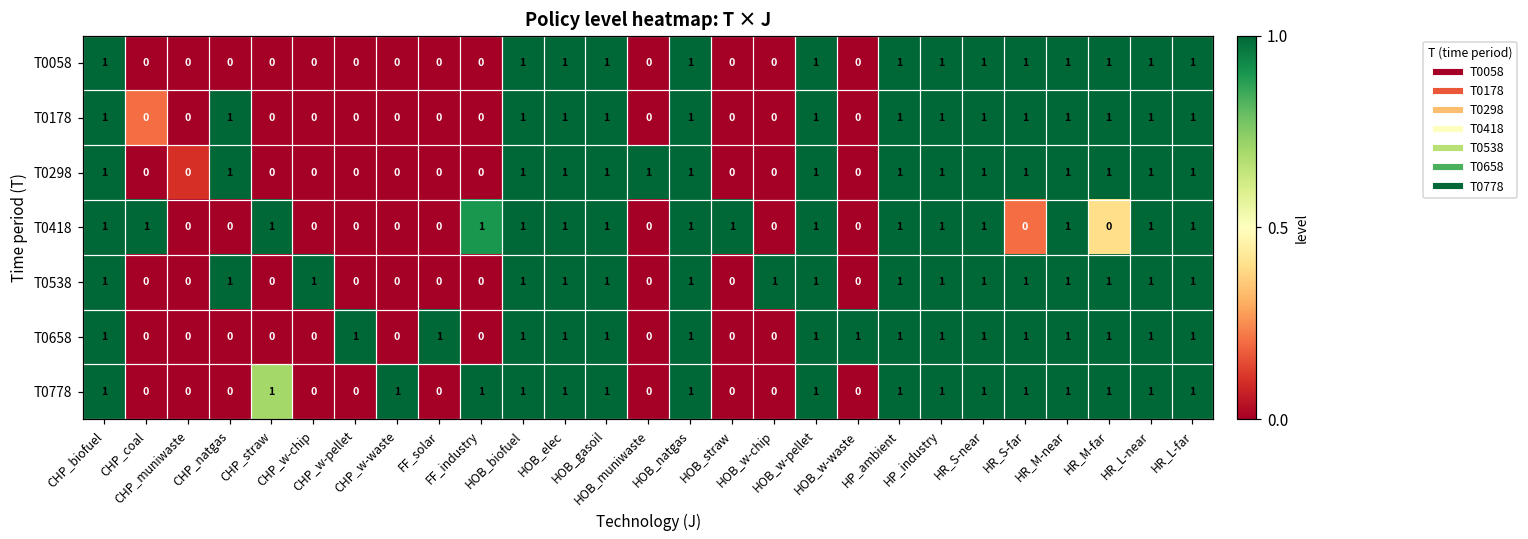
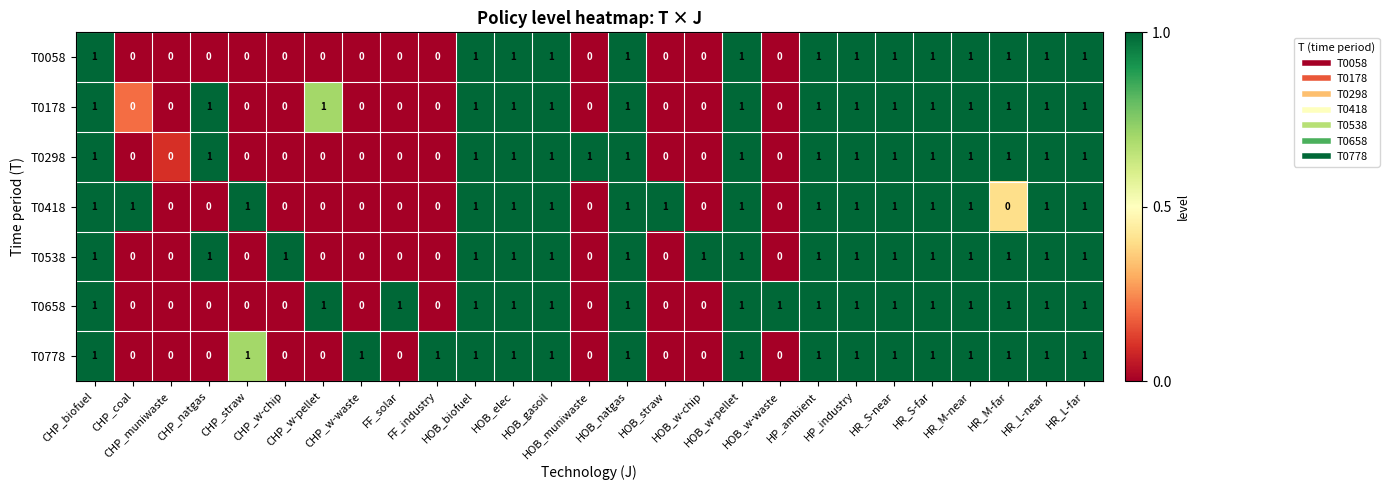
  {
    "T0058": {
      "CHP_biofuel": 1,
      "CHP_coal": 0,
      "CHP_muniwaste": 0,
      "CHP_natgas": 0,
      "CHP_straw": 0,
      "CHP_w-chip": 0,
      "CHP_w-pellet": 0,
      "CHP_w-waste": 0,
      "FF_solar": 0,
      "FF_industry": 0,
      "HOB_biofuel": 1,
      "HOB_elec": 1,
      "HOB_gasoil": 1,
      "HOB_muniwaste": 0,
      "HOB_natgas": 1,
      "HOB_straw": 0,
      "HOB_w-chip": 0,
      "HOB_w-pellet": 1,
      "HOB_w-waste": 0,
      "HP_ambient": 1,
      "HP_industry": 1,
      "HR_S-near": 1,
      "HR_S-far": 1,
      "HR_M-near": 1,
      "HR_M-far": 1,
      "HR_L-near": 1,
      "HR_L-far": 1
    },
    "T0178": {
      "CHP_biofuel": 1,
      "CHP_coal": 0,
      "CHP_muniwaste": 0,
      "CHP_natgas": 1,
      "CHP_straw": 0,
      "CHP_w-chip": 0,
-     "CHP_w-pellet": 0,
+     "CHP_w-pellet": 1,
      "CHP_w-waste": 0,
      "FF_solar": 0,
      "FF_industry": 0,
      "HOB_biofuel": 1,
      "HOB_elec": 1,
      "HOB_gasoil": 1,
      "HOB_muniwaste": 0,
      "HOB_natgas": 1,
      "HOB_straw": 0,
      "HOB_w-chip": 0,
      "HOB_w-pellet": 1,
      "HOB_w-waste": 0,
      "HP_ambient": 1,
      "HP_industry": 1,
      "HR_S-near": 1,
      "HR_S-far": 1,
      "HR_M-near": 1,
      "HR_M-far": 1,
      "HR_L-near": 1,
      "HR_L-far": 1
    },
    "T0298": {
      "CHP_biofuel": 1,
      "CHP_coal": 0,
      "CHP_muniwaste": 0,
      "CHP_natgas": 1,
      "CHP_straw": 0,
      "CHP_w-chip": 0,
      "CHP_w-pellet": 0,
      "CHP_w-waste": 0,
      "FF_solar": 0,
      "FF_industry": 0,
      "HOB_biofuel": 1,
      "HOB_elec": 1,
      "HOB_gasoil": 1,
      "HOB_muniwaste": 1,
      "HOB_natgas": 1,
      "HOB_straw": 0,
      "HOB_w-chip": 0,
      "HOB_w-pellet": 1,
      "HOB_w-waste": 0,
      "HP_ambient": 1,
      "HP_industry": 1,
      "HR_S-near": 1,
      "HR_S-far": 1,
      "HR_M-near": 1,
      "HR_M-far": 1,
      "HR_L-near": 1,
      "HR_L-far": 1
    },
    "T0418": {
      "CHP_biofuel": 1,
      "CHP_coal": 1,
      "CHP_muniwaste": 0,
      "CHP_natgas": 0,
      "CHP_straw": 1,
      "CHP_w-chip": 0,
      "CHP_w-pellet": 0,
      "CHP_w-waste": 0,
      "FF_solar": 0,
-     "FF_industry": 1,
+     "FF_industry": 0,
      "HOB_biofuel": 1,
      "HOB_elec": 1,
      "HOB_gasoil": 1,
      "HOB_muniwaste": 0,
      "HOB_natgas": 1,
      "HOB_straw": 1,
      "HOB_w-chip": 0,
      "HOB_w-pellet": 1,
      "HOB_w-waste": 0,
      "HP_ambient": 1,
      "HP_industry": 1,
      "HR_S-near": 1,
-     "HR_S-far": 0,
+     "HR_S-far": 1,
      "HR_M-near": 1,
      "HR_M-far": 0,
      "HR_L-near": 1,
      "HR_L-far": 1
    },
    "T0538": {
      "CHP_biofuel": 1,
      "CHP_coal": 0,
      "CHP_muniwaste": 0,
      "CHP_natgas": 1,
      "CHP_straw": 0,
      "CHP_w-chip": 1,
      "CHP_w-pellet": 0,
      "CHP_w-waste": 0,
      "FF_solar": 0,
      "FF_industry": 0,
      "HOB_biofuel": 1,
      "HOB_elec": 1,
      "HOB_gasoil": 1,
      "HOB_muniwaste": 0,
      "HOB_natgas": 1,
      "HOB_straw": 0,
      "HOB_w-chip": 1,
      "HOB_w-pellet": 1,
      "HOB_w-waste": 0,
      "HP_ambient": 1,
      "HP_industry": 1,
      "HR_S-near": 1,
      "HR_S-far": 1,
      "HR_M-near": 1,
      "HR_M-far": 1,
      "HR_L-near": 1,
      "HR_L-far": 1
    },
    "T0658": {
      "CHP_biofuel": 1,
      "CHP_coal": 0,
      "CHP_muniwaste": 0,
      "CHP_natgas": 0,
      "CHP_straw": 0,
      "CHP_w-chip": 0,
      "CHP_w-pellet": 1,
      "CHP_w-waste": 0,
      "FF_solar": 1,
      "FF_industry": 0,
      "HOB_biofuel": 1,
      "HOB_elec": 1,
      "HOB_gasoil": 1,
      "HOB_muniwaste": 0,
      "HOB_natgas": 1,
      "HOB_straw": 0,
      "HOB_w-chip": 0,
      "HOB_w-pellet": 1,
      "HOB_w-waste": 1,
      "HP_ambient": 1,
      "HP_industry": 1,
      "HR_S-near": 1,
      "HR_S-far": 1,
      "HR_M-near": 1,
      "HR_M-far": 1,
      "HR_L-near": 1,
      "HR_L-far": 1
    },
    "T0778": {
      "CHP_biofuel": 1,
      "CHP_coal": 0,
      "CHP_muniwaste": 0,
      "CHP_natgas": 0,
      "CHP_straw": 1,
      "CHP_w-chip": 0,
      "CHP_w-pellet": 0,
      "CHP_w-waste": 1,
      "FF_solar": 0,
      "FF_industry": 1,
      "HOB_biofuel": 1,
      "HOB_elec": 1,
      "HOB_gasoil": 1,
      "HOB_muniwaste": 0,
      "HOB_natgas": 1,
      "HOB_straw": 0,
      "HOB_w-chip": 0,
      "HOB_w-pellet": 1,
      "HOB_w-waste": 0,
      "HP_ambient": 1,
      "HP_industry": 1,
      "HR_S-near": 1,
      "HR_S-far": 1,
      "HR_M-near": 1,
      "HR_M-far": 1,
      "HR_L-near": 1,
      "HR_L-far": 1
    }
  }
